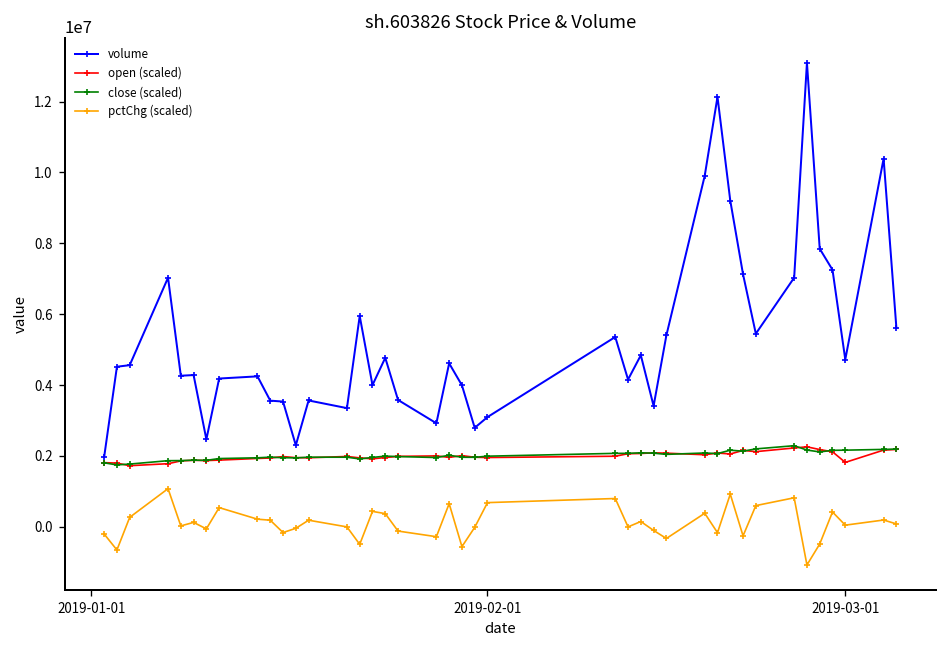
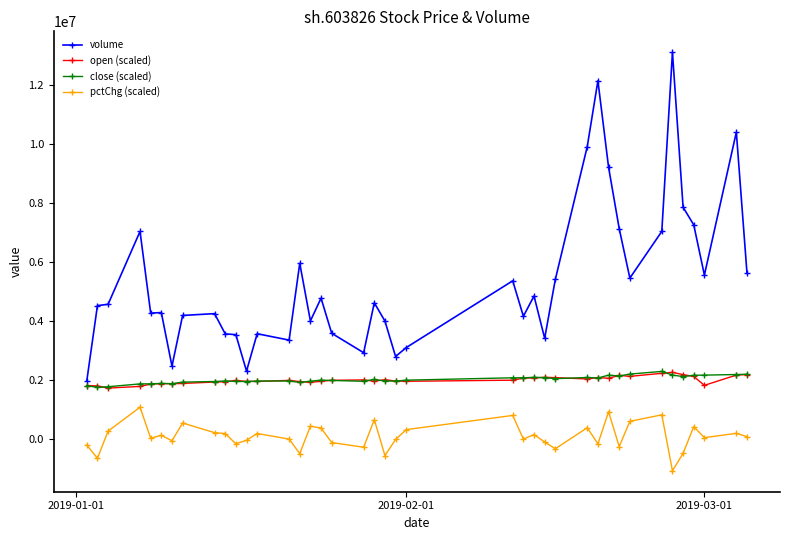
  {
    "volume": {
      "2019-02-01": 3100000,
-     "2019-03-01": 4700000
+     "2019-03-01": 5600000
    },
    "open (scaled)": {
      "2019-03-01": 1800000
    },
    "close (scaled)": {
      "2019-03-01": 2200000
    },
    "pctChg (scaled)": {
-     "2019-02-01": 700000,
+     "2019-02-01": 300000,
      "2019-03-01": 0
    }
  }
